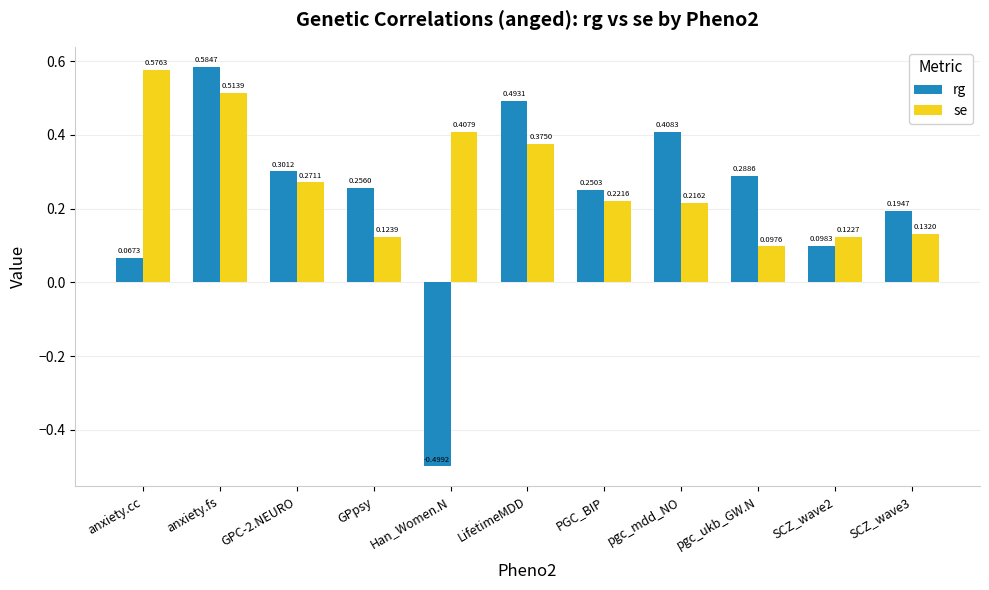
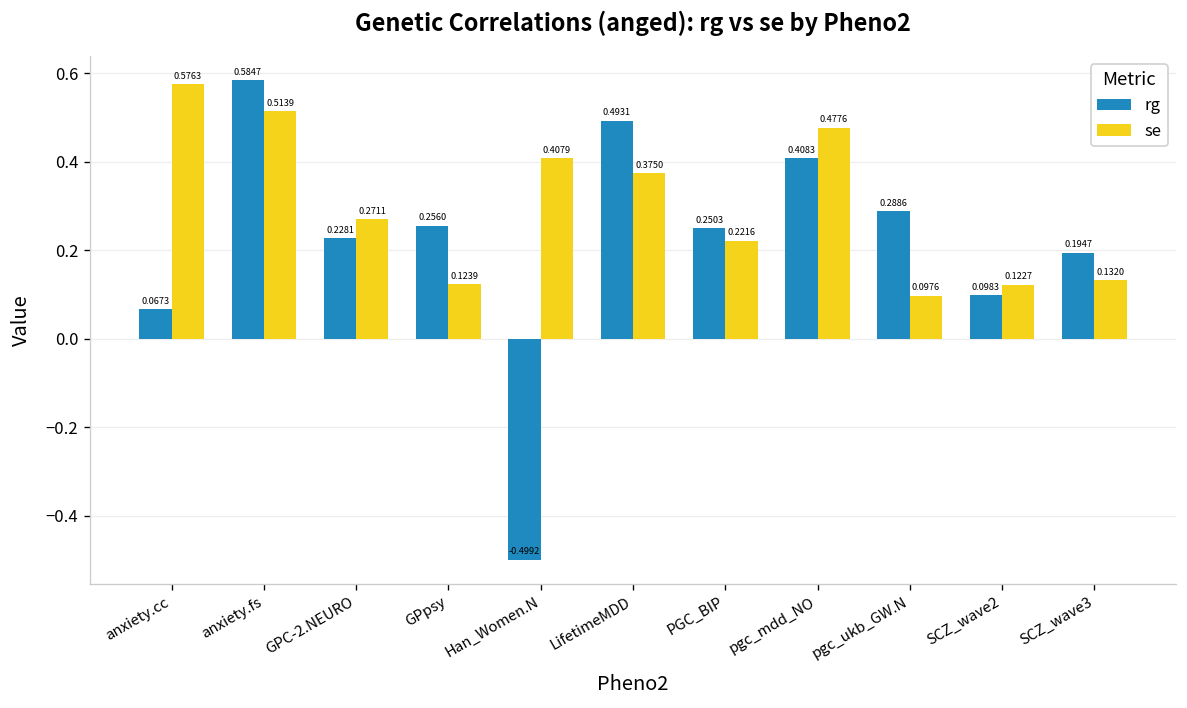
  {
    "rg": {
      "anxiety.cc": 0.0673,
      "anxiety.fs": 0.5847,
-     "GPC-2.NEURO": 0.3012,
+     "GPC-2.NEURO": 0.2281,
      "GPpsy": 0.2560,
      "Han_Women.N": -0.4992,
      "LifetimeMDD": 0.4931,
      "PGC_BIP": 0.2503,
      "pgc_mdd_NO": 0.4083,
      "pgc_ukb_GW.N": 0.2886,
      "SCZ_wave2": 0.0983,
      "SCZ_wave3": 0.1947
    },
    "se": {
      "anxiety.cc": 0.5763,
      "anxiety.fs": 0.5139,
      "GPC-2.NEURO": 0.2711,
      "GPpsy": 0.1239,
      "Han_Women.N": 0.4079,
      "LifetimeMDD": 0.3750,
      "PGC_BIP": 0.2216,
-     "pgc_mdd_NO": 0.2162,
+     "pgc_mdd_NO": 0.4776,
      "pgc_ukb_GW.N": 0.0976,
      "SCZ_wave2": 0.1227,
      "SCZ_wave3": 0.1320
    }
  }
